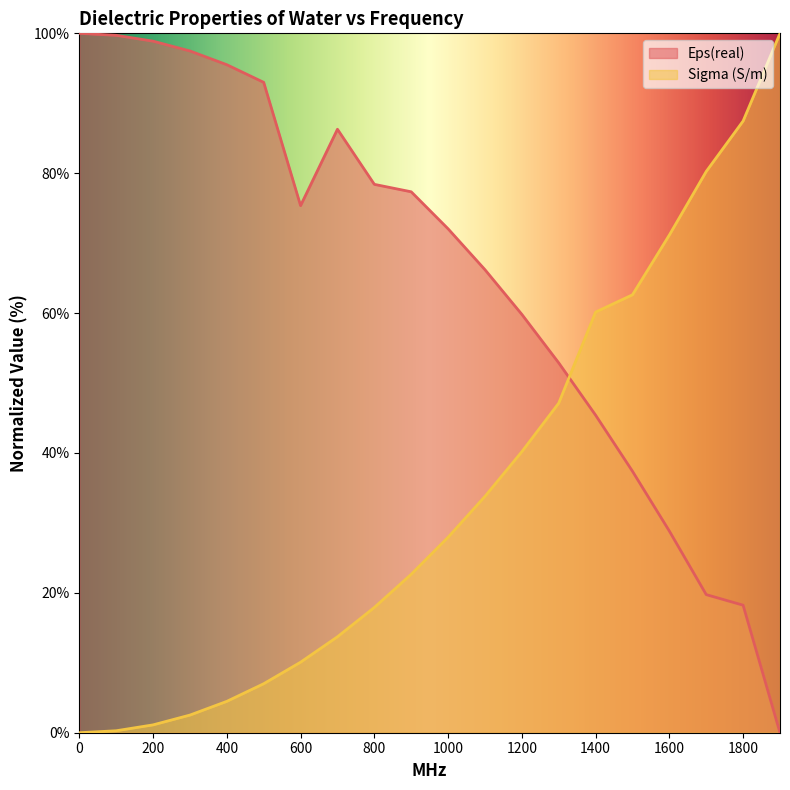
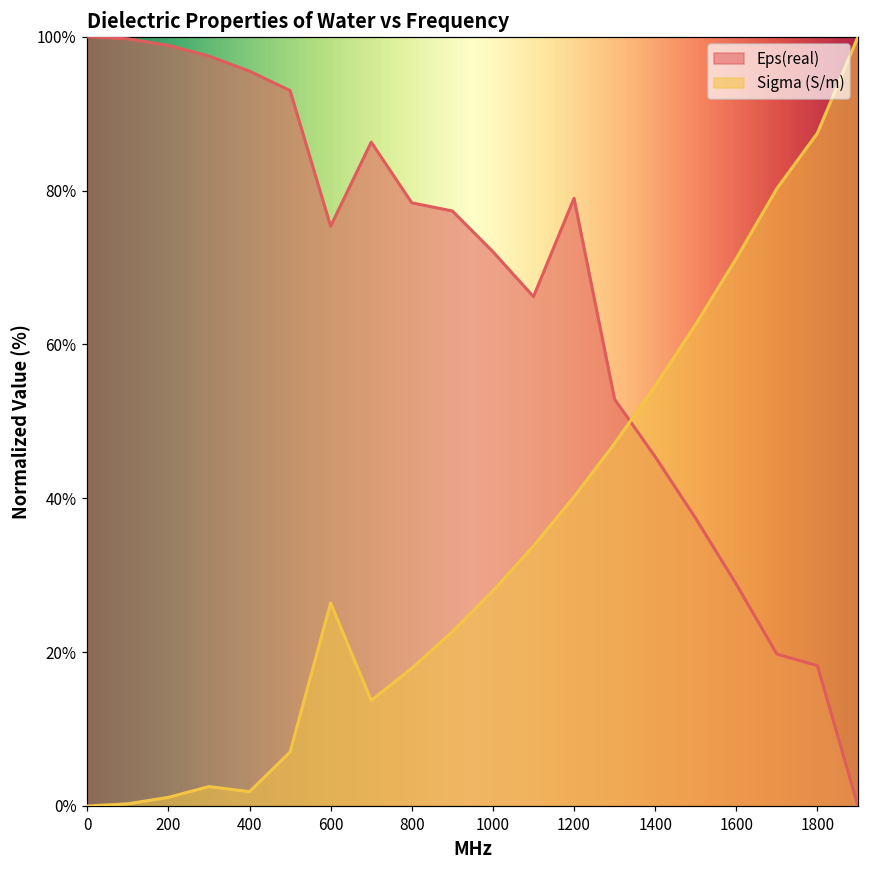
  {
    "Eps(real)": {
      "0": "100%",
      "200": "99%",
      "400": "96%",
      "600": "75%",
      "800": "78%",
      "1000": "72%",
-     "1200": "60%",
+     "1200": "79%",
      "1400": "45%",
      "1600": "29%",
      "1800": "18%"
    },
    "Sigma (S/m)": {
      "0": "0%",
      "200": "1%",
-     "400": "4%",
-     "600": "10%",
+     "400": "2%",
+     "600": "26%",
      "800": "18%",
      "1000": "28%",
      "1200": "40%",
-     "1400": "60%",
+     "1400": "55%",
      "1600": "71%",
      "1800": "87%"
    }
  }
